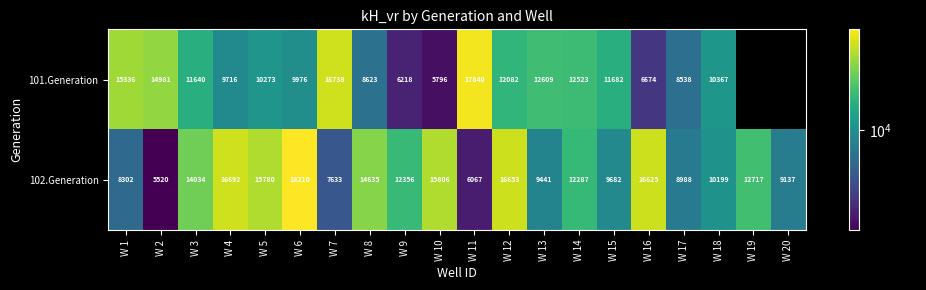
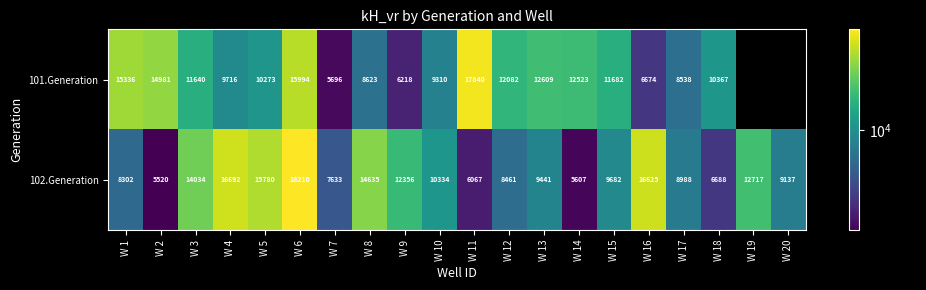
  {
    "101.Generation": {
      "W 1": 15336,
      "W 2": 14981,
      "W 3": 11640,
      "W 4": 9716,
      "W 5": 10273,
-     "W 6": 9976,
-     "W 7": 16738,
+     "W 6": 15994,
+     "W 7": 5696,
      "W 8": 8623,
      "W 9": 6218,
-     "W 10": 5796,
+     "W 10": 9310,
      "W 11": 17840,
      "W 12": 12082,
      "W 13": 12609,
      "W 14": 12523,
      "W 15": 11682,
      "W 16": 6674,
      "W 17": 8538,
      "W 18": 10367
    },
    "102.Generation": {
      "W 1": 8302,
      "W 2": 5520,
      "W 3": 14034,
      "W 4": 16692,
      "W 5": 15780,
      "W 6": 18210,
      "W 7": 7633,
      "W 8": 14635,
      "W 9": 12356,
-     "W 10": 15806,
+     "W 10": 10334,
      "W 11": 6067,
-     "W 12": 16653,
+     "W 12": 8461,
      "W 13": 9441,
-     "W 14": 12287,
+     "W 14": 5607,
      "W 15": 9682,
      "W 16": 16625,
      "W 17": 8988,
-     "W 18": 10199,
+     "W 18": 6688,
      "W 19": 12717,
      "W 20": 9137
    }
  }
